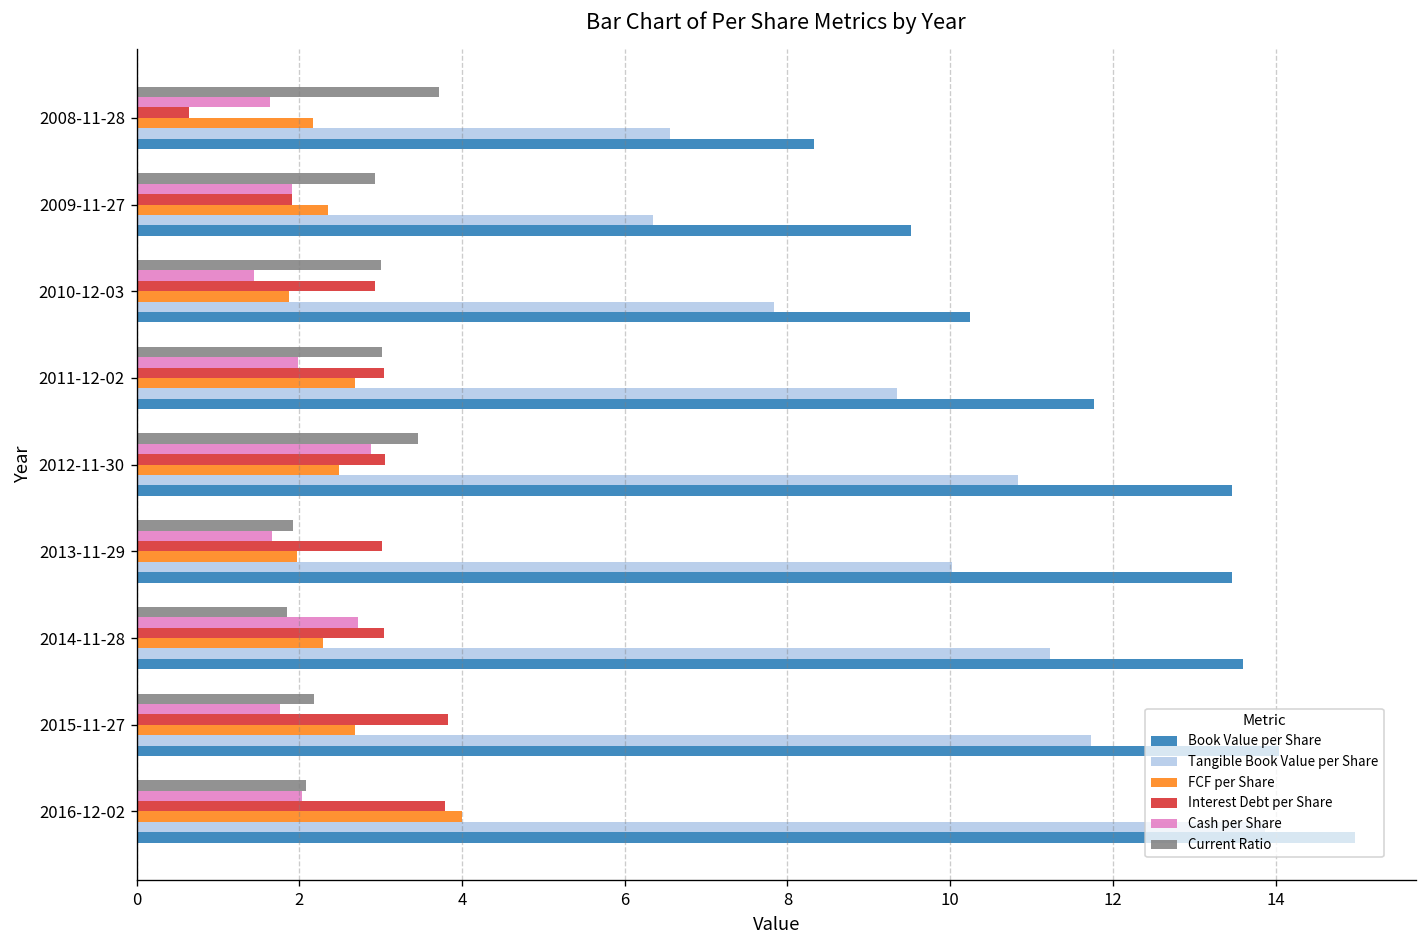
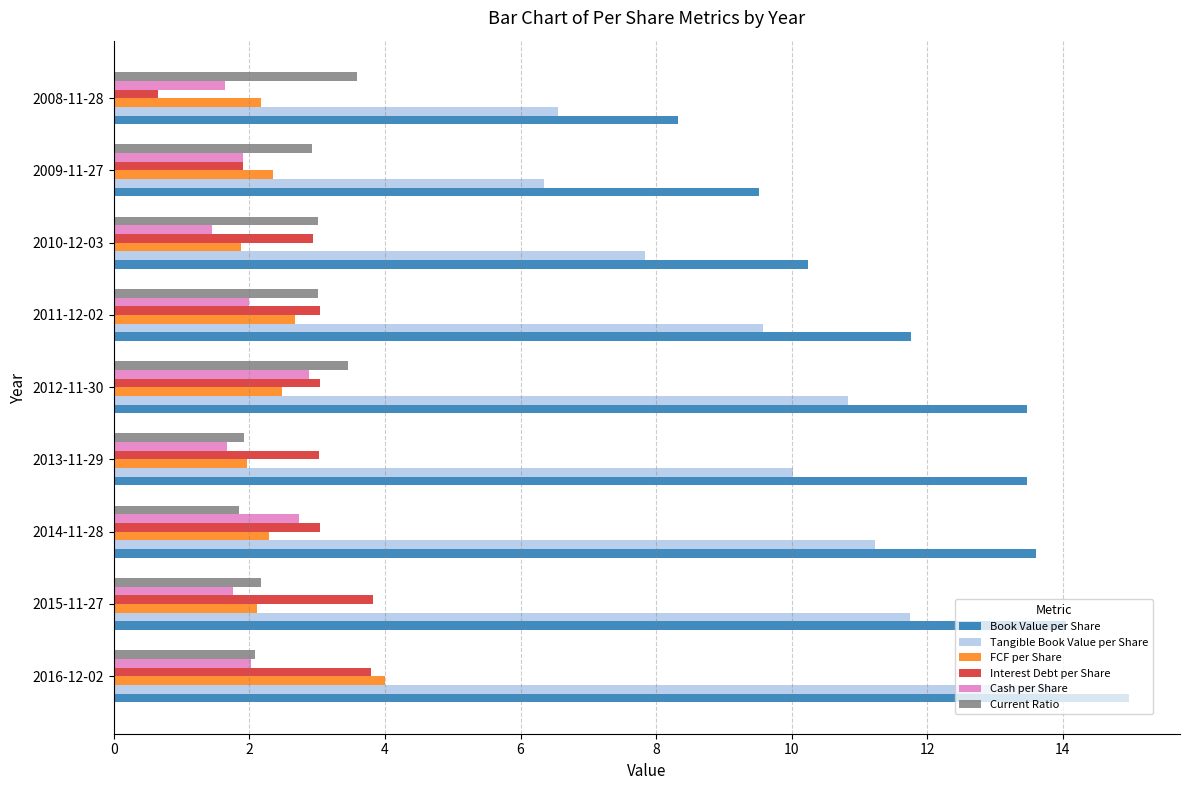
  {
    "Book Value per Share": {
      "2008-11-28": 8.3,
      "2009-11-27": 9.5,
      "2010-12-03": 10.2,
      "2011-12-02": 11.8,
      "2012-11-30": 13.5,
      "2013-11-29": 13.5,
      "2014-11-28": 13.6
    },
    "Tangible Book Value per Share": {
      "2008-11-28": 6.6,
      "2009-11-27": 6.3,
      "2010-12-03": 7.8,
-     "2011-12-02": 9.4,
+     "2011-12-02": 9.6,
      "2012-11-30": 10.8,
      "2013-11-29": 10.0,
      "2014-11-28": 11.2,
      "2015-11-27": 11.7
    },
    "FCF per Share": {
      "2008-11-28": 2.2,
      "2009-11-27": 2.3,
      "2010-12-03": 1.9,
      "2011-12-02": 2.7,
      "2012-11-30": 2.5,
      "2013-11-29": 2.0,
      "2014-11-28": 2.3,
-     "2015-11-27": 2.7,
+     "2015-11-27": 2.1,
      "2016-12-02": 4.0
    },
    "Interest Debt per Share": {
      "2008-11-28": 0.6,
      "2009-11-27": 1.9,
      "2010-12-03": 2.9,
      "2011-12-02": 3.0,
      "2012-11-30": 3.0,
      "2013-11-29": 3.0,
      "2014-11-28": 3.0,
      "2015-11-27": 3.8,
      "2016-12-02": 3.8
    },
    "Cash per Share": {
      "2008-11-28": 1.6,
      "2009-11-27": 1.9,
      "2010-12-03": 1.4,
      "2011-12-02": 2.0,
      "2012-11-30": 2.9,
      "2013-11-29": 1.7,
      "2014-11-28": 2.7,
      "2015-11-27": 1.8,
      "2016-12-02": 2.0
    },
    "Current Ratio": {
-     "2008-11-28": 3.7,
+     "2008-11-28": 3.6,
      "2009-11-27": 2.9,
      "2010-12-03": 3.0,
      "2011-12-02": 3.0,
      "2012-11-30": 3.5,
      "2013-11-29": 1.9,
      "2014-11-28": 1.8,
      "2015-11-27": 2.2,
      "2016-12-02": 2.1
    }
  }
